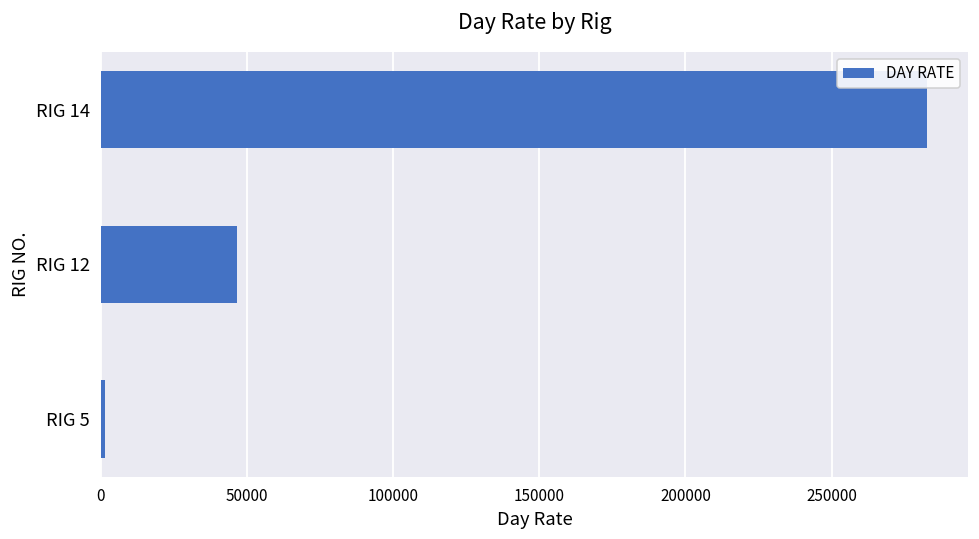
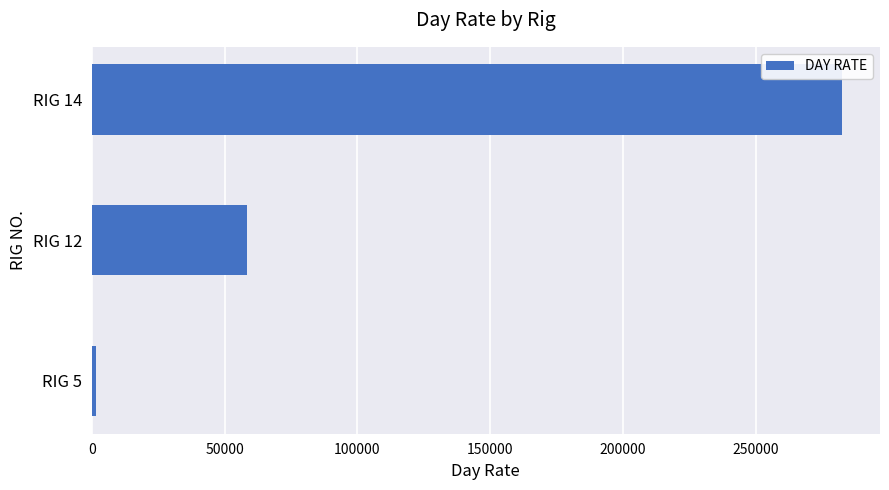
  {
    "RIG 14": 283000,
-   "RIG 12": 47000,
+   "RIG 12": 59000,
    "RIG 5": 2000
  }
